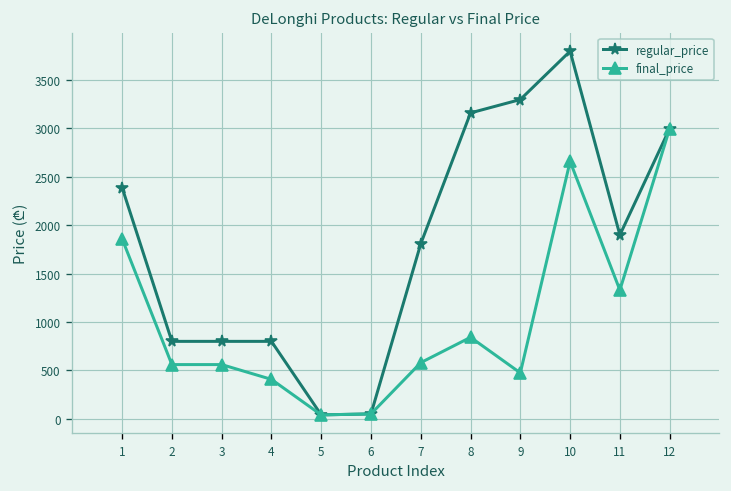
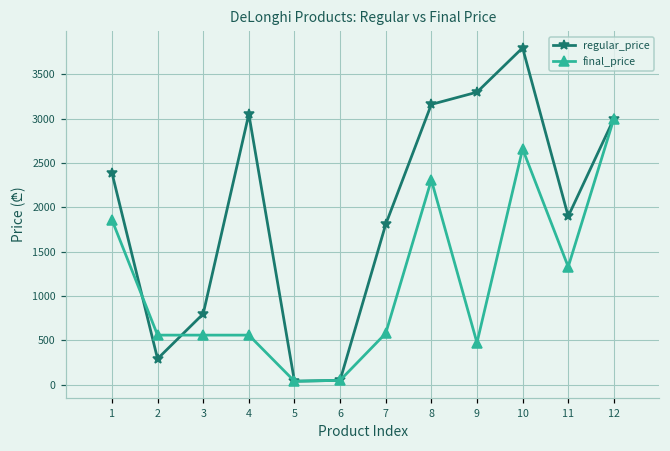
  {
    "regular_price": {
      "1": 2400,
-     "2": 800,
+     "2": 300,
      "3": 800,
-     "4": 800,
+     "4": 3100,
      "7": 1800,
      "8": 3200,
      "9": 3300,
      "10": 3800,
      "11": 1900
    },
    "final_price": {
      "1": 1900,
      "2": 600,
      "3": 600,
-     "4": 400,
+     "4": 600,
      "7": 600,
-     "8": 800,
+     "8": 2300,
      "9": 500,
      "10": 2700,
      "11": 1300
    }
  }
